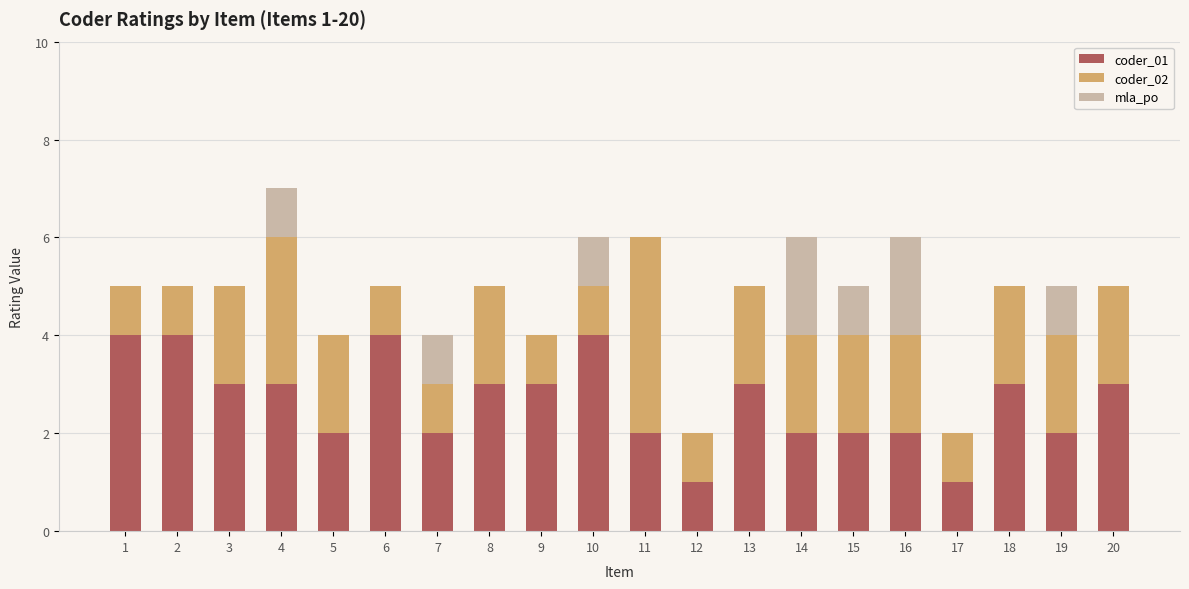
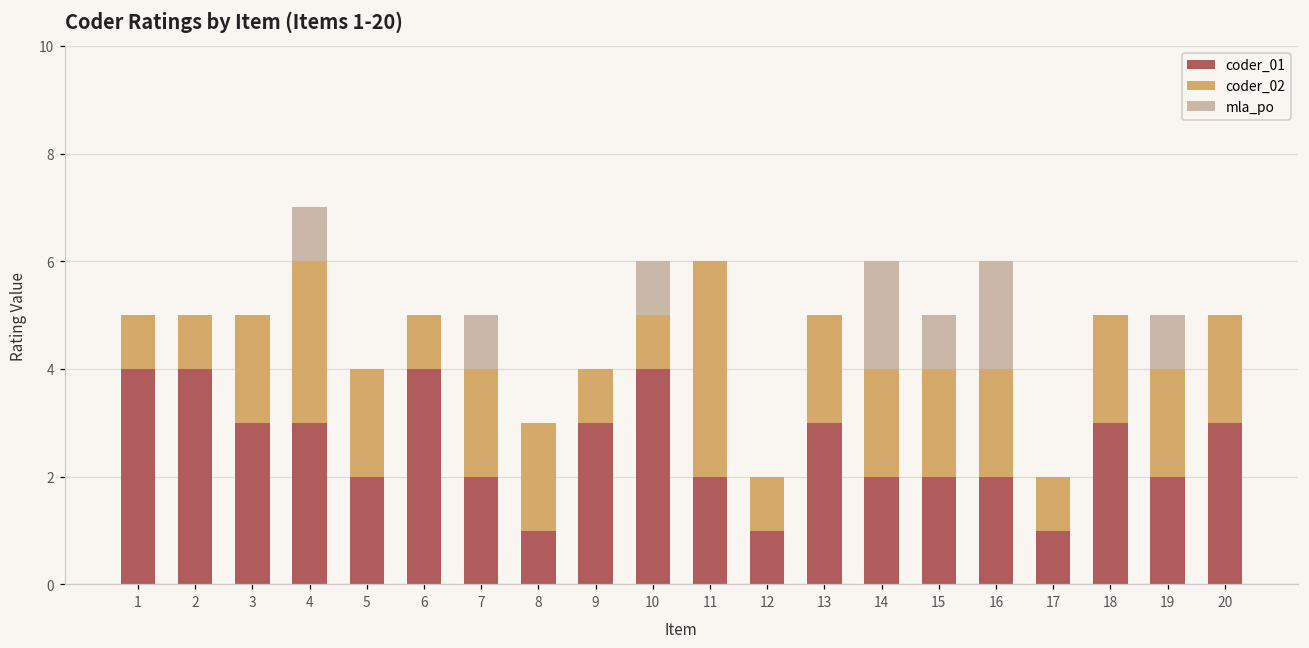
  {
    "coder_01": {
      "1": 4,
      "2": 4,
      "3": 3,
      "4": 3,
      "5": 2,
      "6": 4,
      "7": 2,
-     "8": 3,
+     "8": 1,
      "9": 3,
      "10": 4,
      "11": 2,
      "12": 1,
      "13": 3,
      "14": 2,
      "15": 2,
      "16": 2,
      "17": 1,
      "18": 3,
      "19": 2,
      "20": 3
    },
    "coder_02": {
      "1": 1,
      "2": 1,
      "3": 2,
      "4": 3,
      "5": 2,
      "6": 1,
-     "7": 1,
+     "7": 2,
      "8": 2,
      "9": 1,
      "10": 1,
      "11": 4,
      "12": 1,
      "13": 2,
      "14": 2,
      "15": 2,
      "16": 2,
      "17": 1,
      "18": 2,
      "19": 2,
      "20": 2
    },
    "mla_po": {
      "1": 0,
      "2": 0,
      "3": 0,
      "4": 1,
      "5": 0,
      "6": 0,
      "7": 1,
      "8": 0,
      "9": 0,
      "10": 1,
      "11": 0,
      "12": 0,
      "13": 0,
      "14": 2,
      "15": 1,
      "16": 2,
      "17": 0,
      "18": 0,
      "19": 1,
      "20": 0
    }
  }
